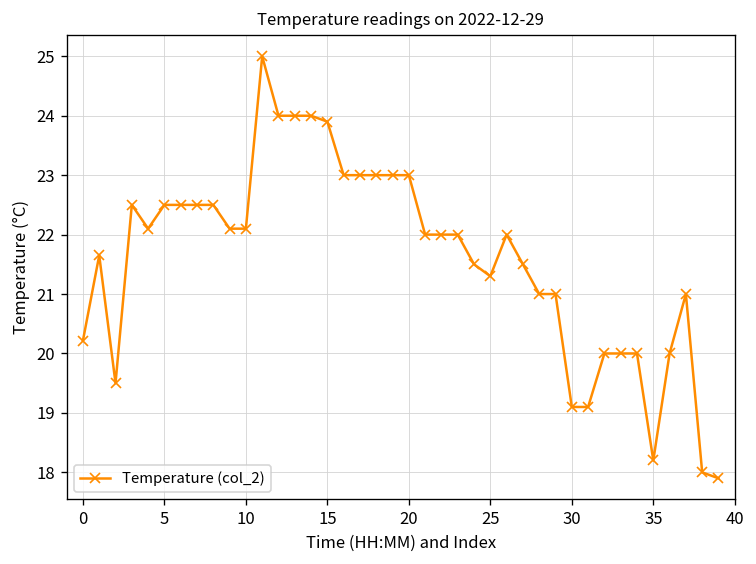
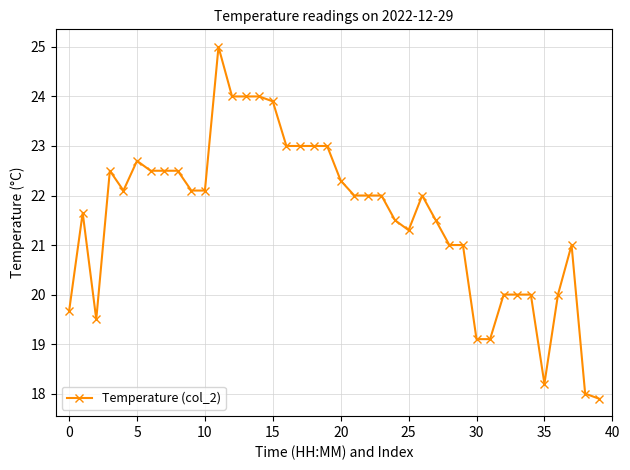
  {
-   "0": 20.2,
-   "5": 22.5,
+   "0": 19.7,
+   "5": 22.7,
    "10": 22.1,
    "15": 23.9,
-   "20": 23.0,
+   "20": 22.3,
    "25": 21.3,
    "30": 19.1,
    "35": 18.2
  }
